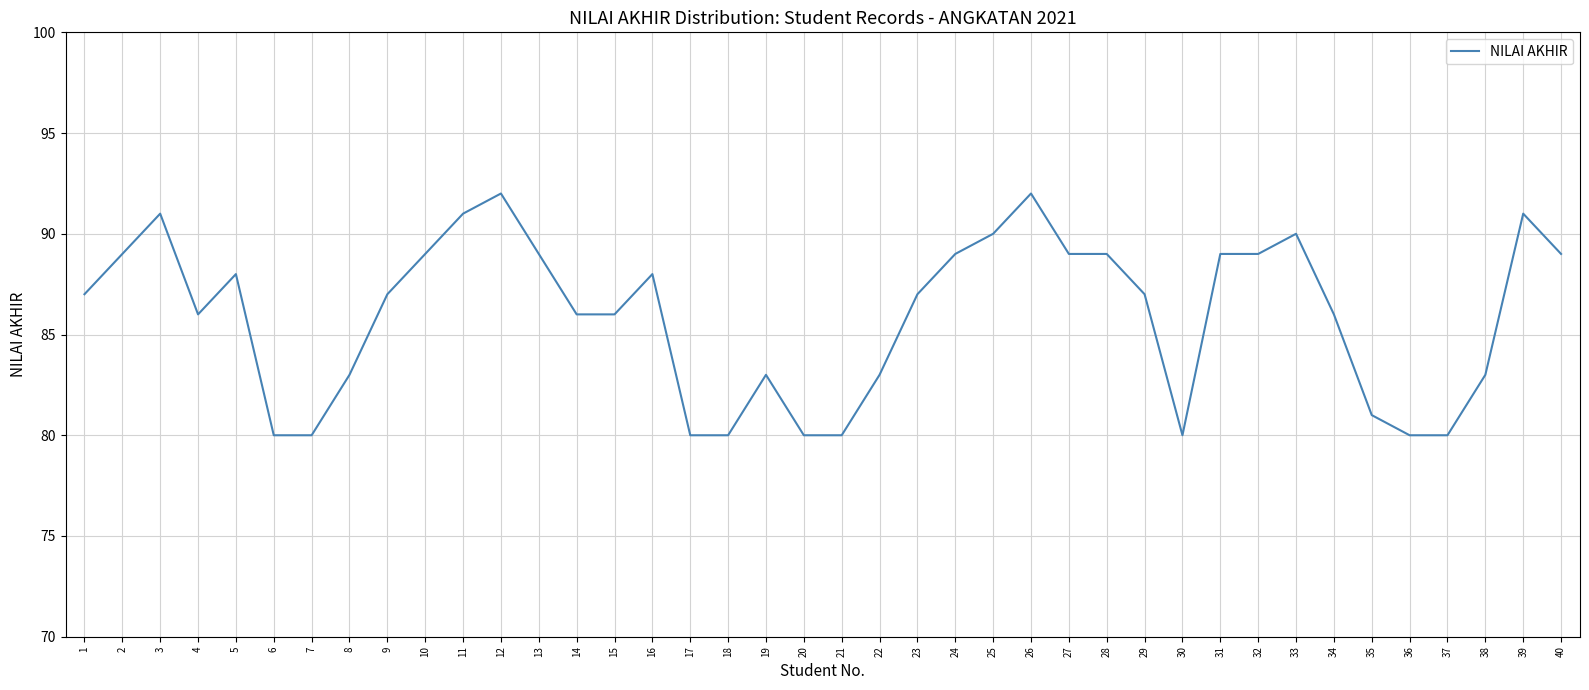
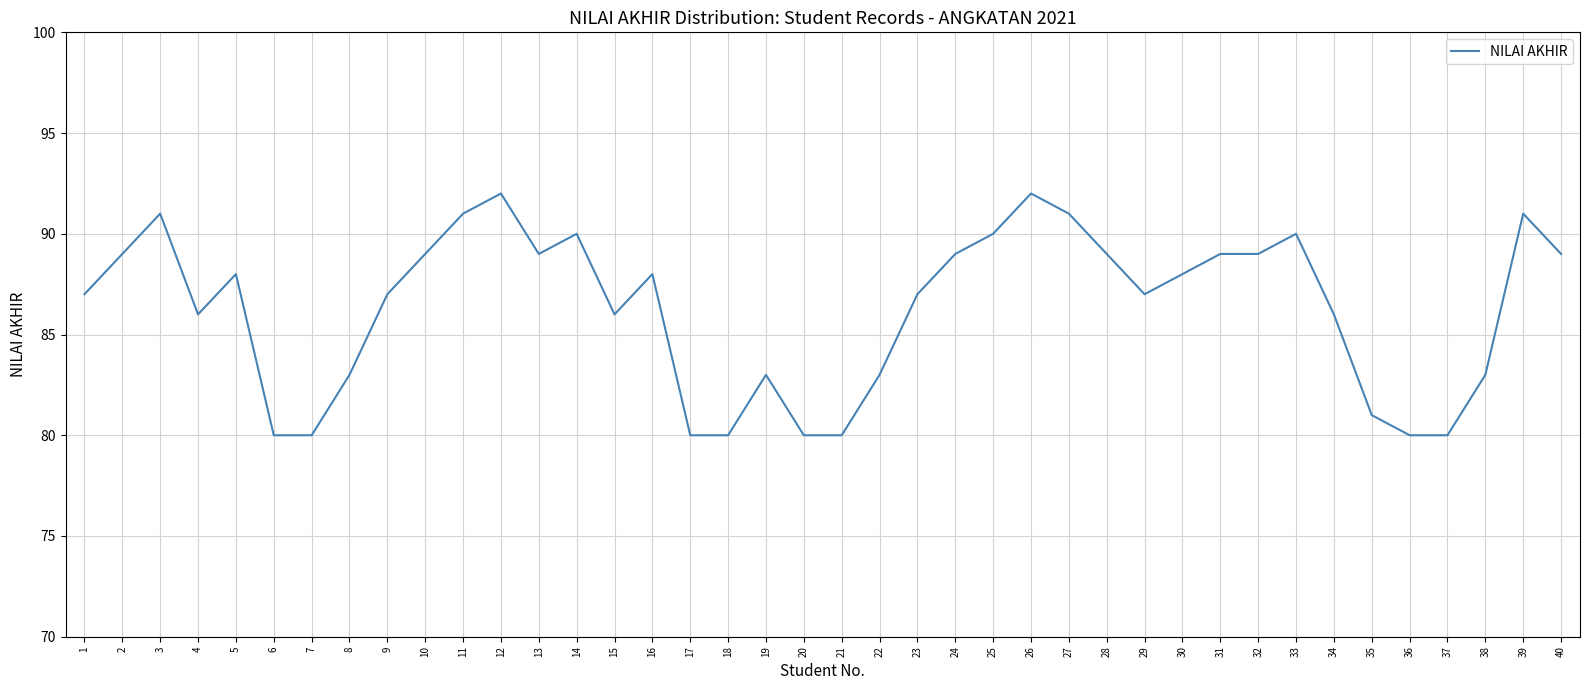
  {
    "1": 87,
    "2": 89,
    "3": 91,
    "4": 86,
    "5": 88,
    "6": 80,
    "7": 80,
    "8": 83,
    "9": 87,
    "10": 89,
    "11": 91,
    "12": 92,
    "13": 89,
-   "14": 86,
+   "14": 90,
    "15": 86,
    "16": 88,
    "17": 80,
    "18": 80,
    "19": 83,
    "20": 80,
    "21": 80,
    "22": 83,
    "23": 87,
    "24": 89,
    "25": 90,
    "26": 92,
-   "27": 89,
+   "27": 91,
    "28": 89,
    "29": 87,
-   "30": 80,
+   "30": 88,
    "31": 89,
    "32": 89,
    "33": 90,
    "34": 86,
    "35": 81,
    "36": 80,
    "37": 80,
    "38": 83,
    "39": 91,
    "40": 89
  }
